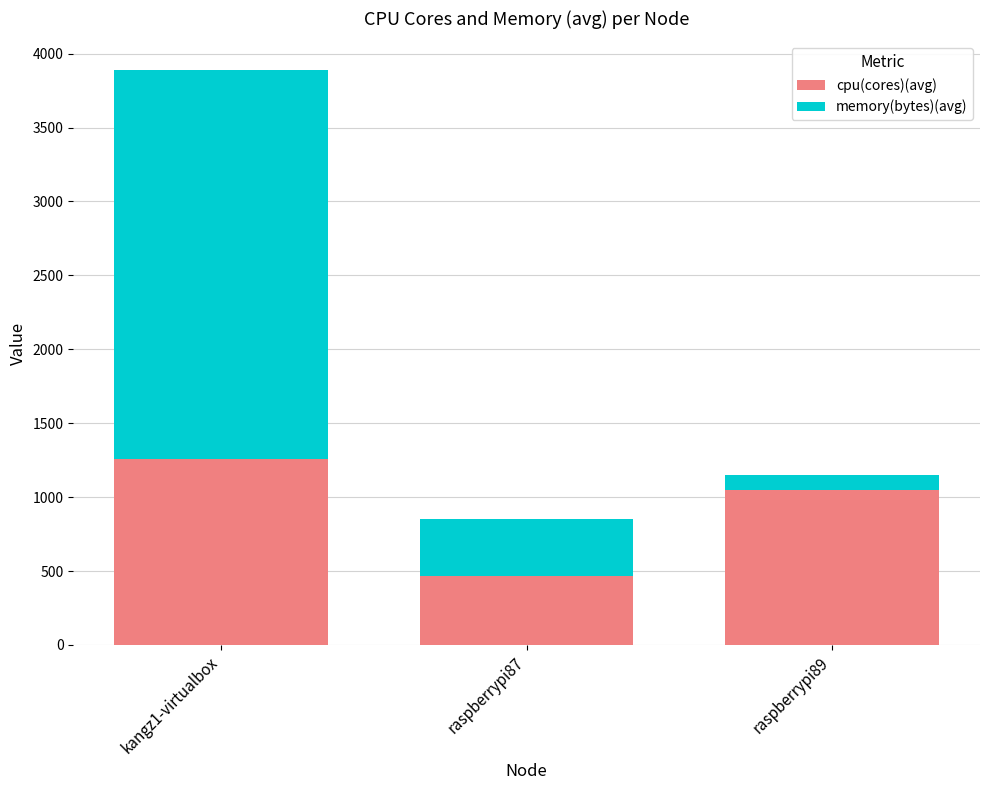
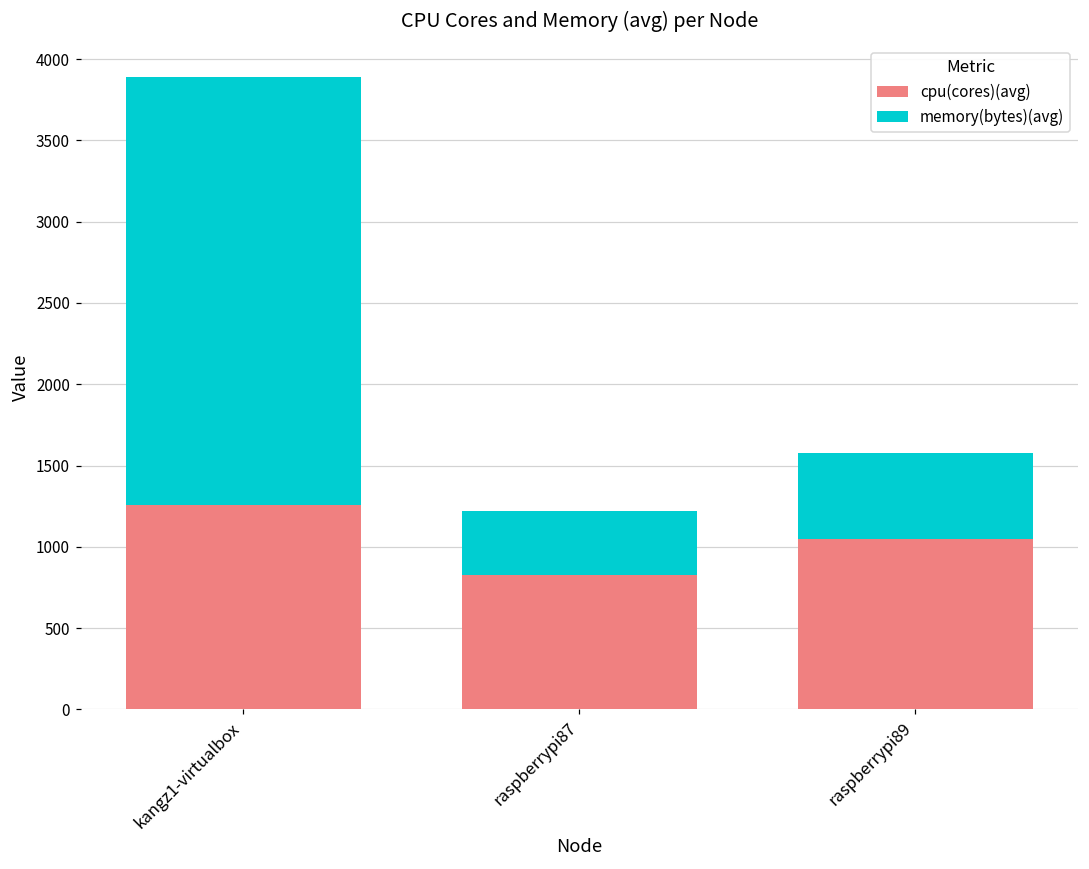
  {
    "cpu(cores)(avg)": {
      "kangz1-virtualbox": 1260,
-     "raspberrypi87": 460,
+     "raspberrypi87": 830,
      "raspberrypi89": 1050
    },
    "memory(bytes)(avg)": {
      "kangz1-virtualbox": 2630,
      "raspberrypi87": 390,
-     "raspberrypi89": 100
+     "raspberrypi89": 530
    }
  }
